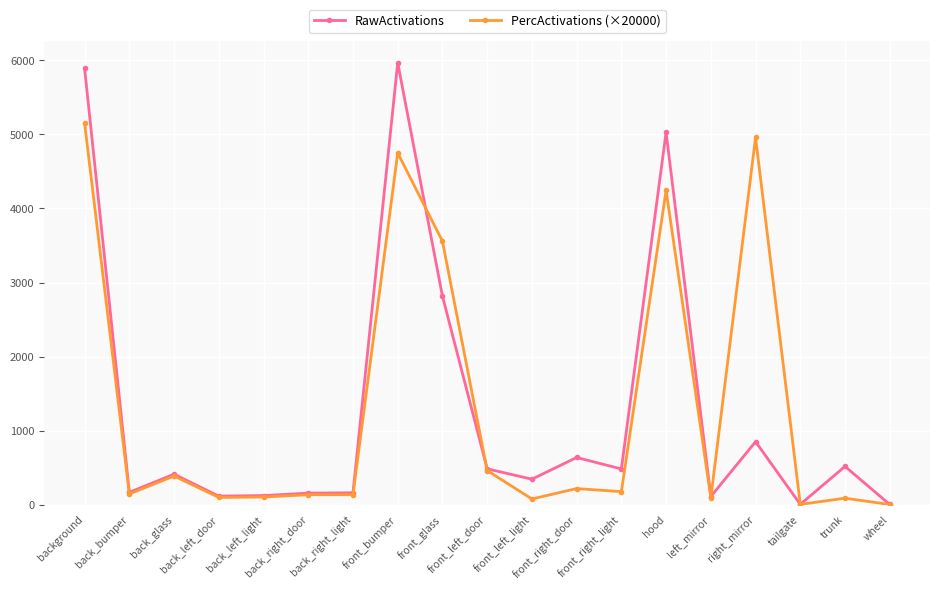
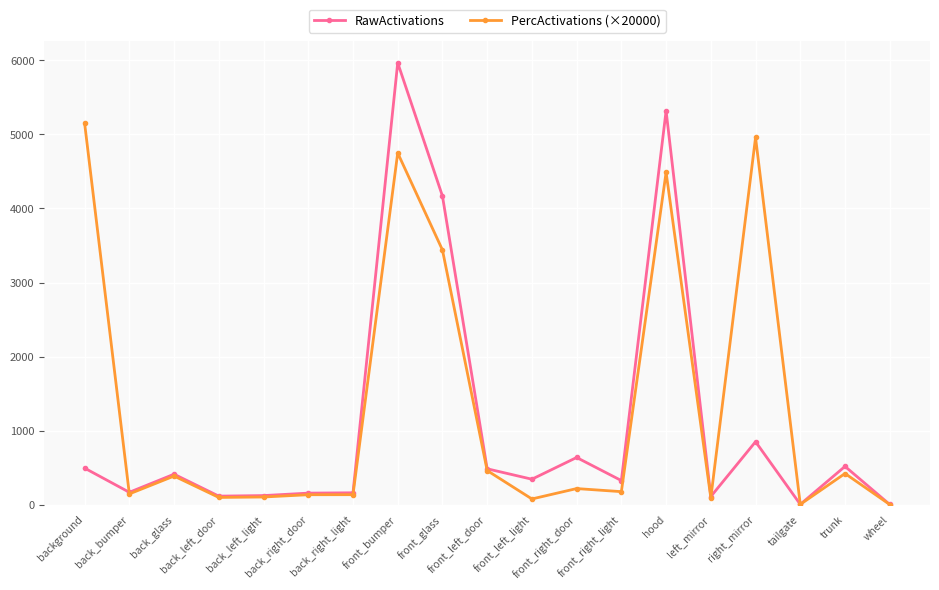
  {
    "RawActivations": {
-     "background": 5900,
+     "background": 500,
      "front_bumper": 6000,
-     "front_glass": 2800,
+     "front_glass": 4200,
      "front_left_light": 300,
      "front_right_door": 600,
-     "front_right_light": 500,
-     "hood": 5000,
+     "front_right_light": 300,
+     "hood": 5300,
      "right_mirror": 800,
      "trunk": 500
    },
    "PercActivations (×20000)": {
      "background": 5200,
      "front_bumper": 4700,
-     "front_glass": 3600,
+     "front_glass": 3400,
      "front_left_light": 100,
      "front_right_door": 200,
      "front_right_light": 200,
-     "hood": 4200,
+     "hood": 4500,
      "right_mirror": 5000,
-     "trunk": 100
+     "trunk": 400
    }
  }
